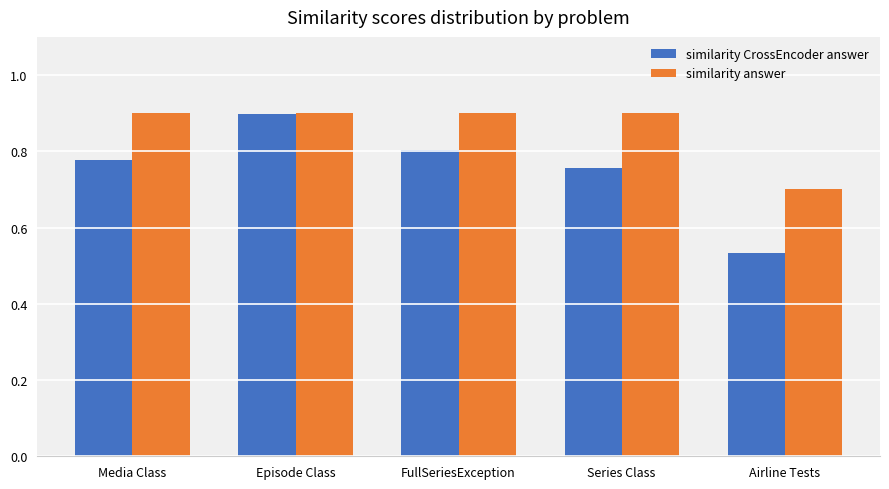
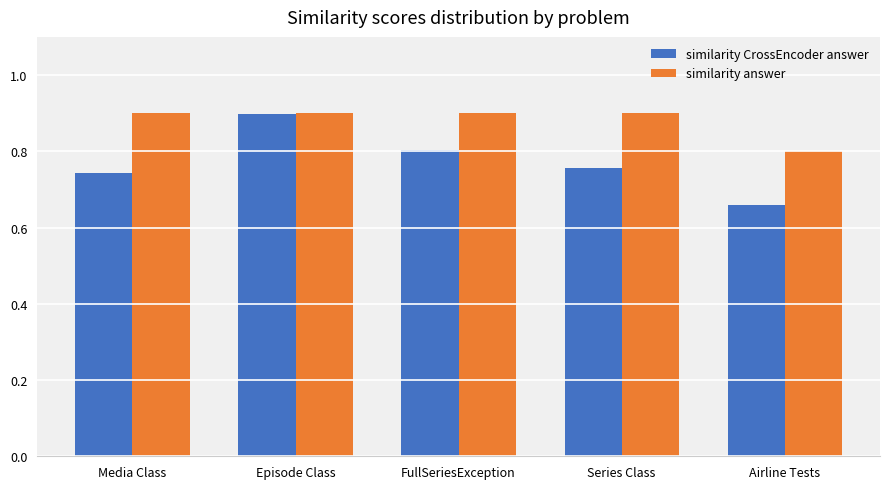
  {
    "similarity CrossEncoder answer": {
-     "Media Class": 0.78,
+     "Media Class": 0.74,
      "Episode Class": 0.90,
      "FullSeriesException": 0.80,
      "Series Class": 0.76,
-     "Airline Tests": 0.53
+     "Airline Tests": 0.66
    },
    "similarity answer": {
      "Media Class": 0.9,
      "Episode Class": 0.9,
      "FullSeriesException": 0.9,
      "Series Class": 0.9,
-     "Airline Tests": 0.7
+     "Airline Tests": 0.8
    }
  }
